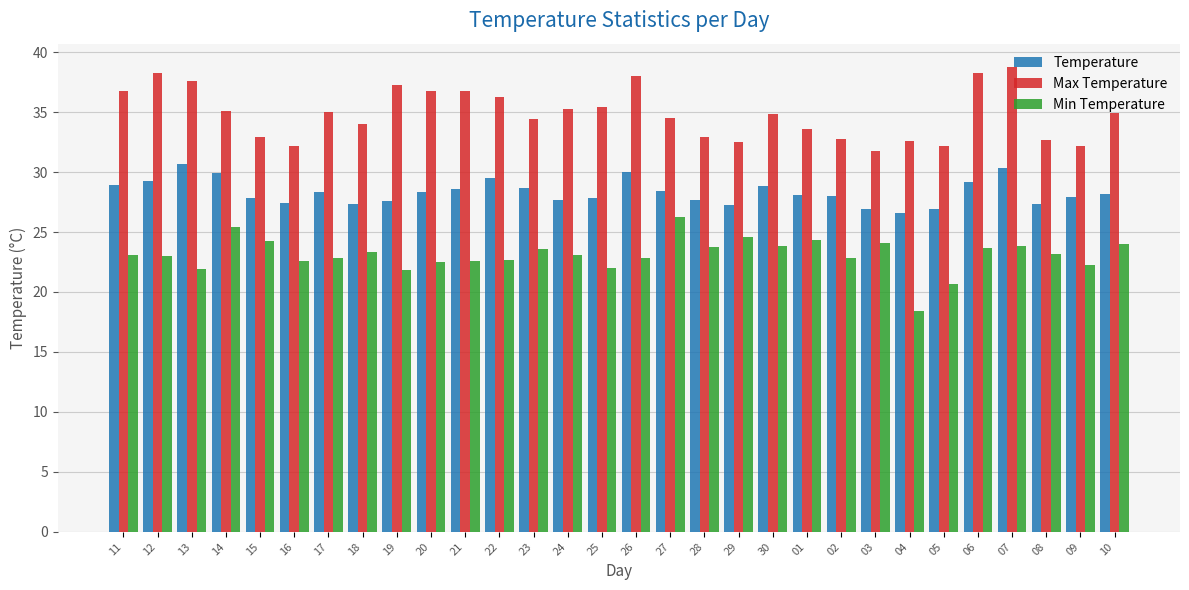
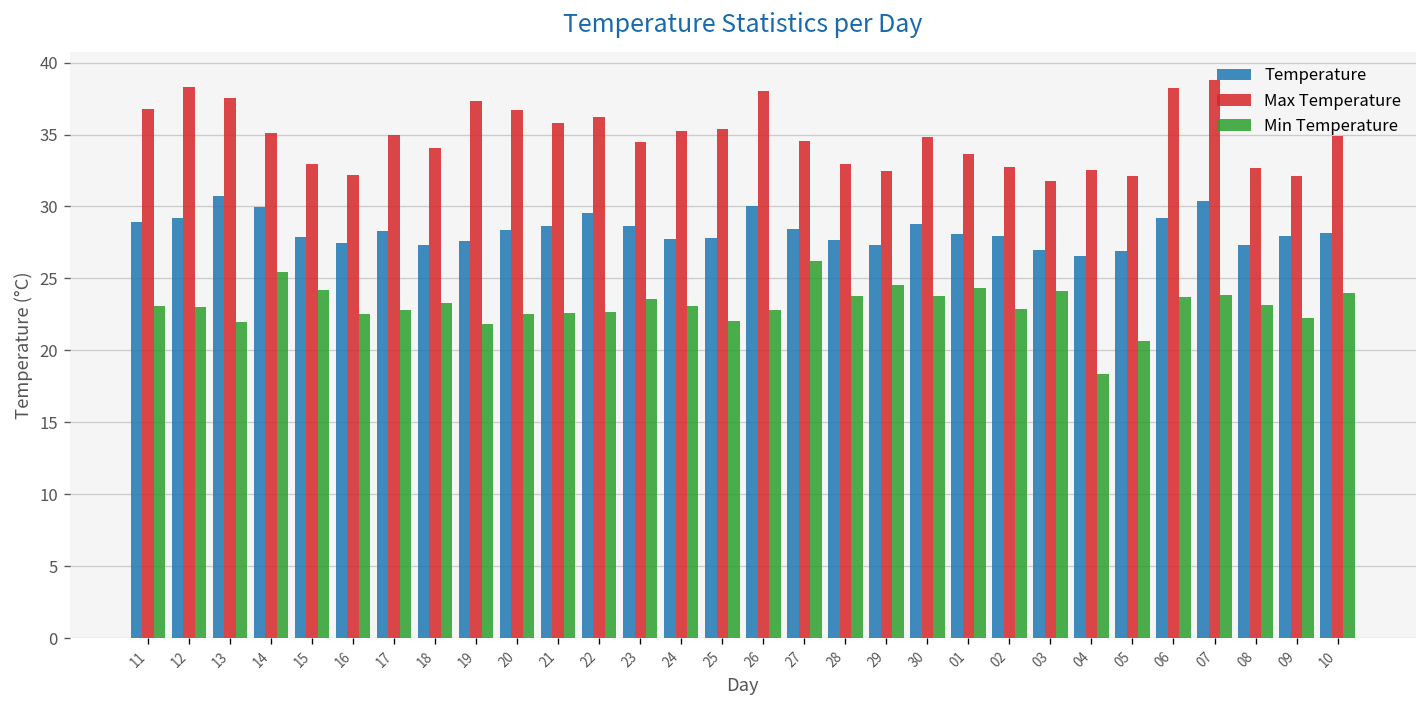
  {
    "Temperature": {
      "11": 28.9,
      "12": 29.2,
      "13": 30.7,
      "14": 30.0,
      "15": 27.9,
      "16": 27.5,
      "17": 28.3,
      "18": 27.3,
      "19": 27.6,
      "20": 28.4,
      "21": 28.6,
      "22": 29.5,
      "23": 28.6,
      "24": 27.7,
      "25": 27.8,
      "26": 30.0,
      "27": 28.4,
      "28": 27.7,
      "29": 27.3,
      "30": 28.8,
      "01": 28.1,
      "02": 28.0,
      "03": 27.0,
      "04": 26.6,
      "05": 26.9,
      "06": 29.2,
      "07": 30.4,
      "08": 27.3,
      "09": 28.0,
      "10": 28.2
    },
    "Max Temperature": {
      "11": 36.8,
      "12": 38.3,
      "13": 37.6,
      "14": 35.1,
      "15": 33.0,
      "16": 32.2,
      "17": 35.0,
      "18": 34.0,
      "19": 37.3,
      "20": 36.7,
-     "21": 36.7,
+     "21": 35.8,
      "22": 36.2,
      "23": 34.5,
      "24": 35.2,
      "25": 35.4,
      "26": 38.0,
      "27": 34.5,
      "28": 32.9,
      "29": 32.5,
      "30": 34.9,
      "01": 33.6,
      "02": 32.7,
      "03": 31.8,
      "04": 32.6,
      "05": 32.1,
      "06": 38.3,
      "07": 38.8,
      "08": 32.7,
      "09": 32.1,
      "10": 34.9
    },
    "Min Temperature": {
      "11": 23.1,
      "12": 23.0,
      "13": 21.9,
      "14": 25.4,
      "15": 24.2,
      "16": 22.6,
      "17": 22.8,
      "18": 23.3,
      "19": 21.9,
      "20": 22.5,
      "21": 22.6,
      "22": 22.7,
      "23": 23.6,
      "24": 23.1,
      "25": 22.0,
      "26": 22.8,
      "27": 26.2,
      "28": 23.8,
      "29": 24.6,
      "30": 23.8,
      "01": 24.4,
      "02": 22.9,
      "03": 24.1,
      "04": 18.4,
      "05": 20.7,
      "06": 23.7,
      "07": 23.8,
      "08": 23.2,
      "09": 22.2,
      "10": 24.0
    }
  }
